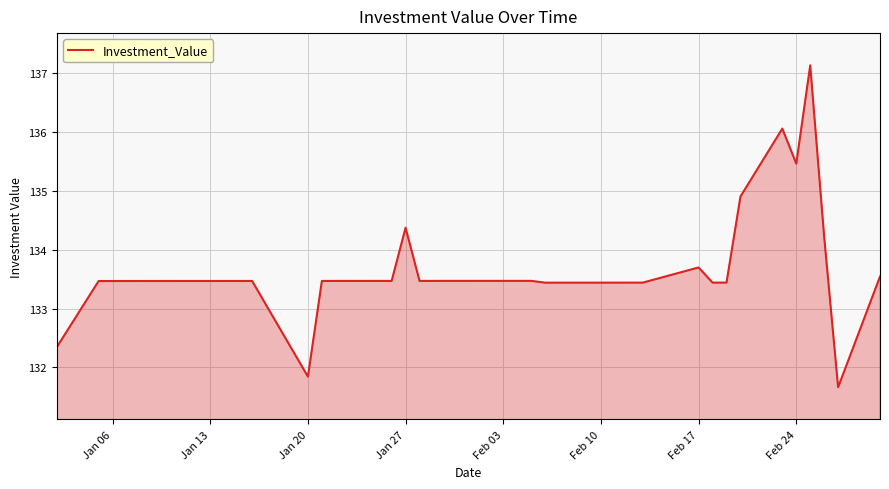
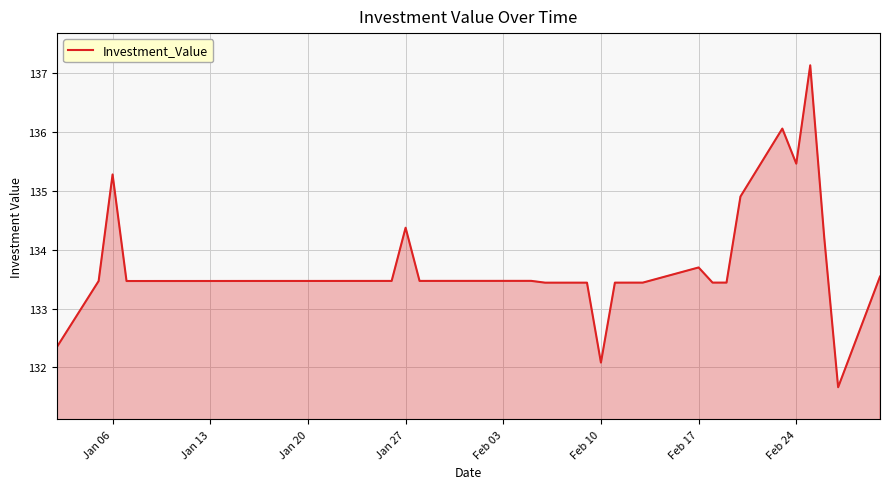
  {
-   "Jan 06": 133.5,
+   "Jan 06": 135.3,
    "Jan 13": 133.5,
-   "Jan 20": 131.8,
+   "Jan 20": 133.5,
    "Jan 27": 134.4,
    "Feb 03": 133.5,
-   "Feb 10": 133.4,
+   "Feb 10": 132.1,
    "Feb 17": 133.7,
    "Feb 24": 135.5
  }
